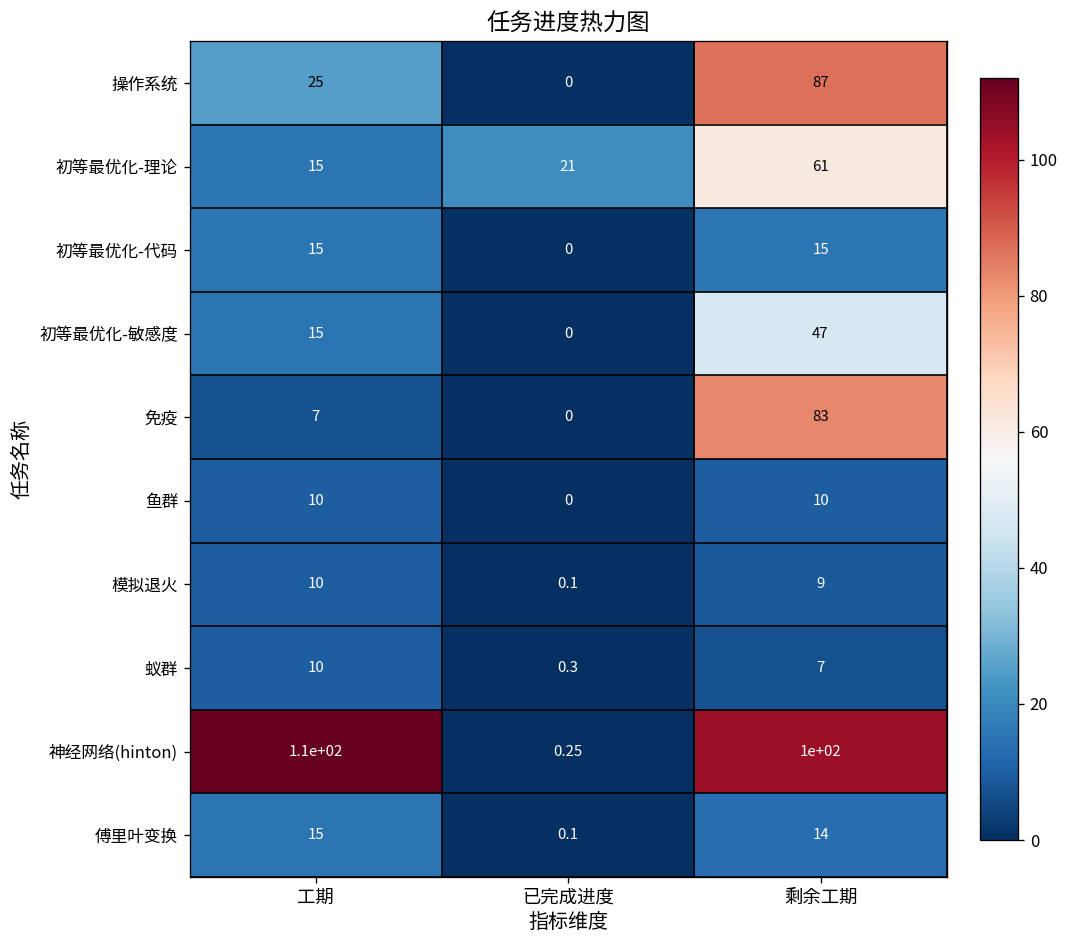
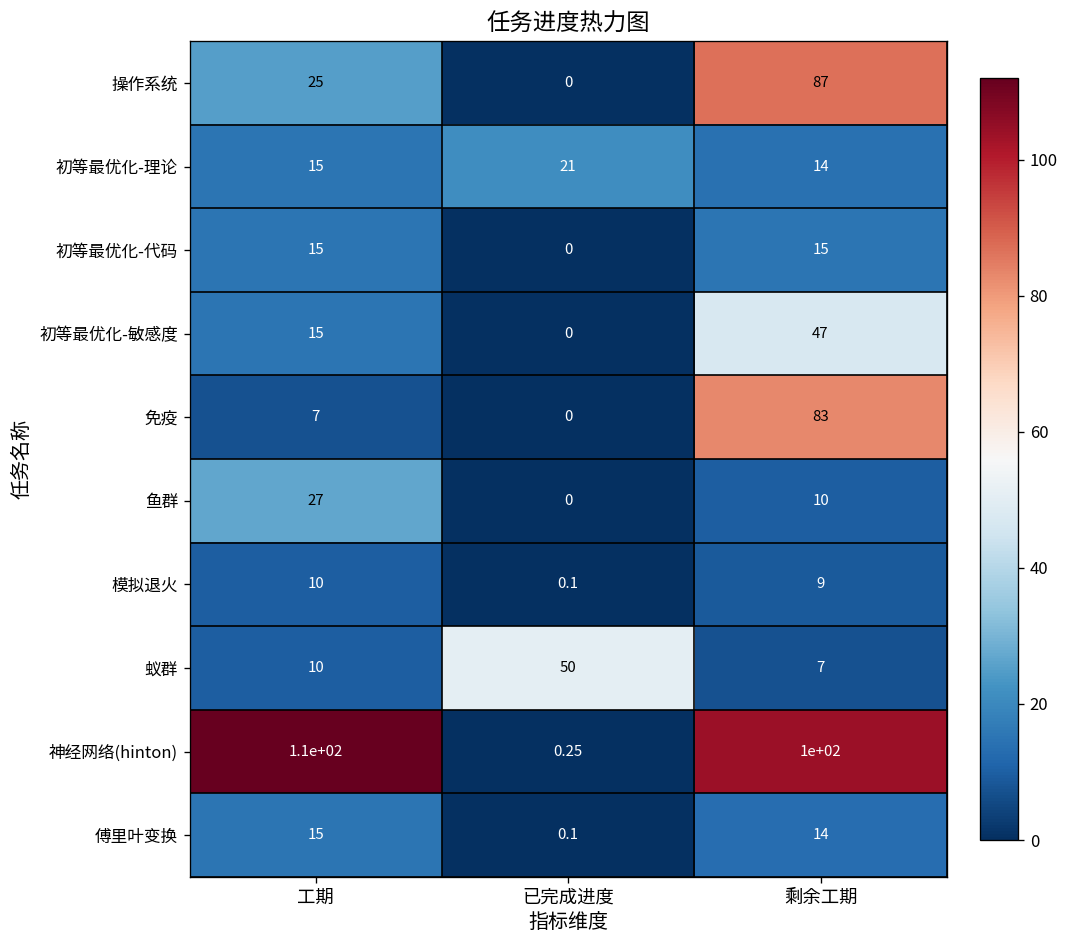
  {
    "操作系统": {
      "工期": "25",
      "已完成进度": "0",
      "剩余工期": "87"
    },
    "初等最优化-理论": {
      "工期": "15",
      "已完成进度": "21",
-     "剩余工期": "61"
+     "剩余工期": "14"
    },
    "初等最优化-代码": {
      "工期": "15",
      "已完成进度": "0",
      "剩余工期": "15"
    },
    "初等最优化-敏感度": {
      "工期": "15",
      "已完成进度": "0",
      "剩余工期": "47"
    },
    "免疫": {
      "工期": "7",
      "已完成进度": "0",
      "剩余工期": "83"
    },
    "鱼群": {
-     "工期": "10",
+     "工期": "27",
      "已完成进度": "0",
      "剩余工期": "10"
    },
    "模拟退火": {
      "工期": "10",
      "已完成进度": "0.1",
      "剩余工期": "9"
    },
    "蚁群": {
      "工期": "10",
-     "已完成进度": "0.3",
+     "已完成进度": "50",
      "剩余工期": "7"
    },
    "神经网络(hinton)": {
      "工期": "1.1e+02",
      "已完成进度": "0.25",
      "剩余工期": "1e+02"
    },
    "傅里叶变换": {
      "工期": "15",
      "已完成进度": "0.1",
      "剩余工期": "14"
    }
  }
